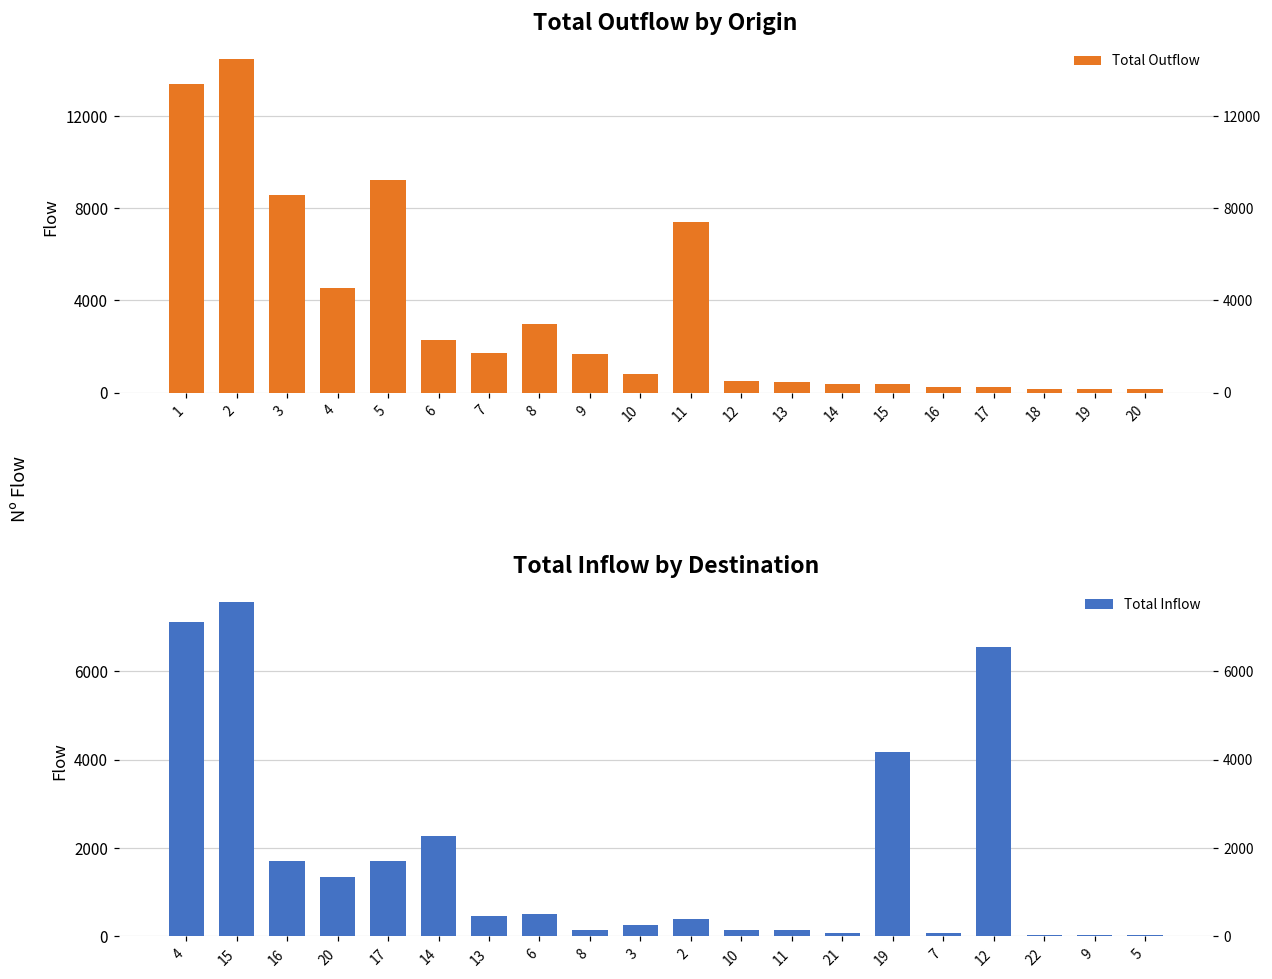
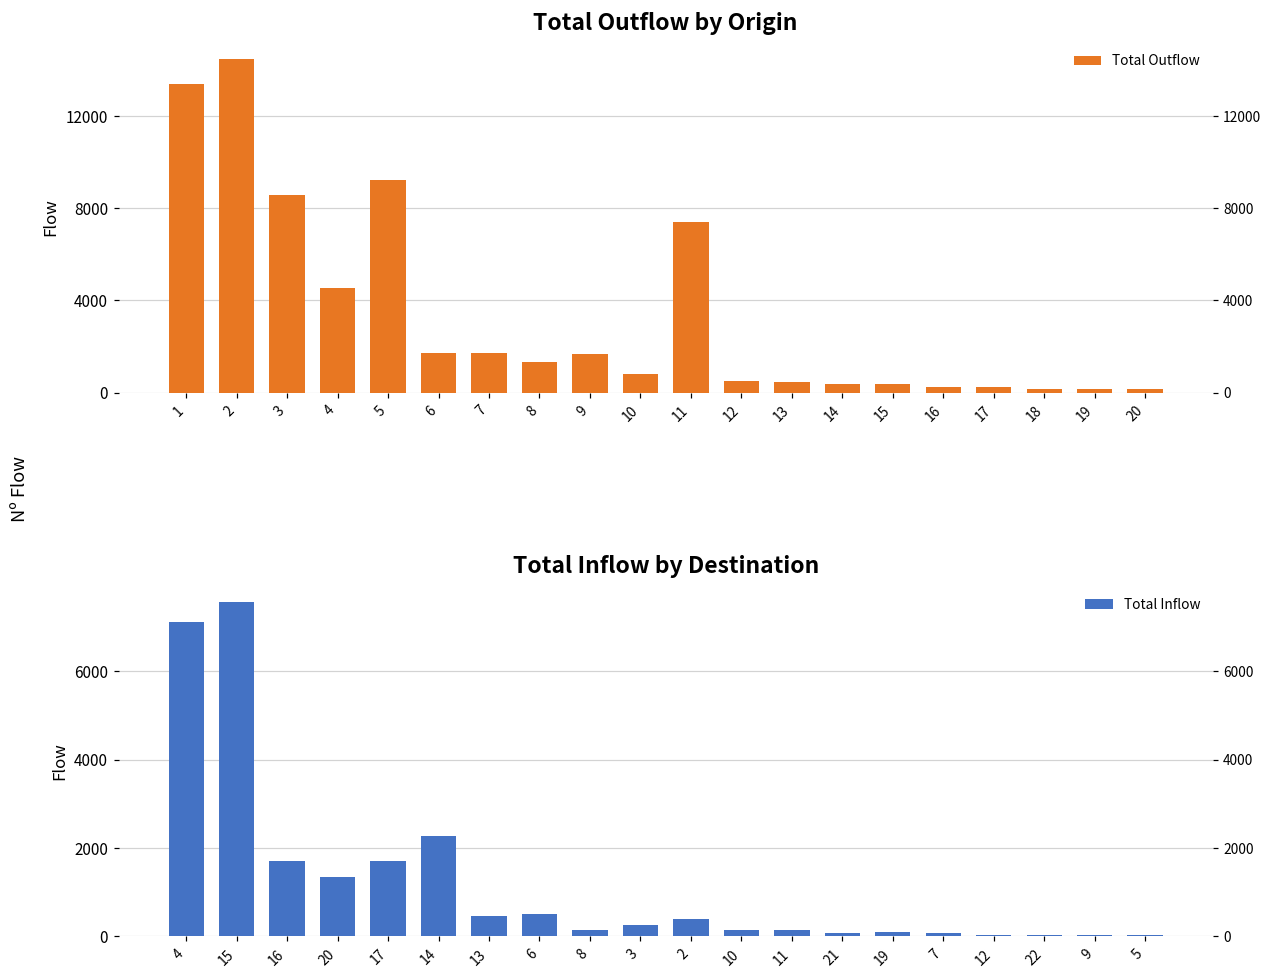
  {
    "Total Outflow by Origin": {
      "1": 13400,
      "2": 14500,
      "3": 8600,
      "4": 4500,
      "5": 9200,
-     "6": 2300,
+     "6": 1700,
      "7": 1700,
-     "8": 3000,
+     "8": 1300,
      "9": 1700,
      "10": 800,
      "11": 7400,
      "12": 500,
      "13": 500,
      "14": 400,
      "15": 400,
      "16": 300,
      "17": 200,
      "18": 200,
      "19": 200,
      "20": 100
    },
    "Total Inflow by Destination": {
      "4": 7100,
      "15": 7600,
      "16": 1700,
      "20": 1300,
      "17": 1700,
      "14": 2300,
      "13": 500,
      "6": 500,
      "8": 100,
      "3": 300,
      "2": 400,
      "10": 100,
      "11": 100,
      "21": 100,
-     "19": 4200,
+     "19": 100,
      "7": 100,
-     "12": 6500
+     "12": 0
    }
  }
